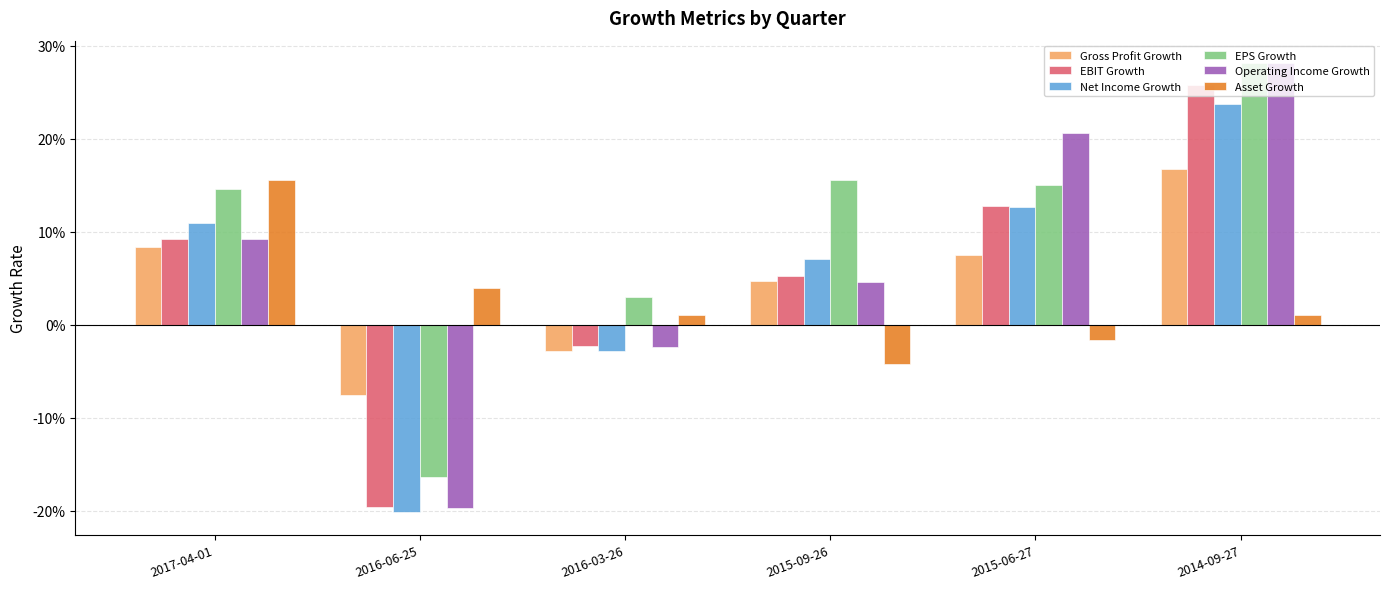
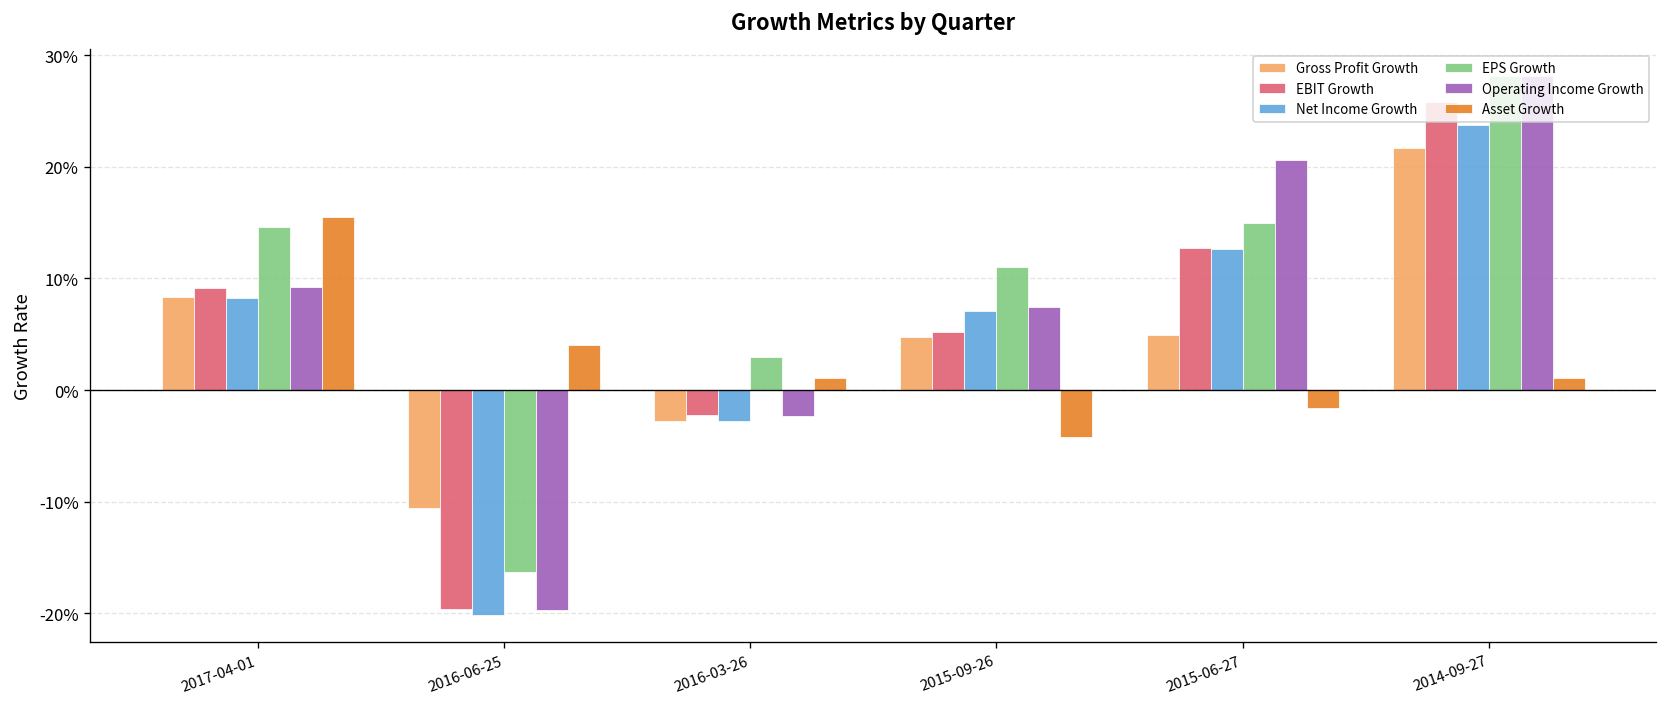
  {
    "Gross Profit Growth": {
      "2017-04-01": "8%",
-     "2016-06-25": "-8%",
+     "2016-06-25": "-11%",
      "2016-03-26": "-3%",
      "2015-09-26": "5%",
-     "2015-06-27": "8%",
-     "2014-09-27": "17%"
+     "2015-06-27": "5%",
+     "2014-09-27": "22%"
    },
    "EBIT Growth": {
      "2017-04-01": "9%",
      "2016-06-25": "-20%",
      "2016-03-26": "-2%",
      "2015-09-26": "5%",
      "2015-06-27": "13%"
    },
    "Net Income Growth": {
-     "2017-04-01": "11%",
+     "2017-04-01": "8%",
      "2016-06-25": "-20%",
      "2016-03-26": "-3%",
      "2015-09-26": "7%",
      "2015-06-27": "13%",
      "2014-09-27": "24%"
    },
    "EPS Growth": {
      "2017-04-01": "15%",
      "2016-06-25": "-16%",
      "2016-03-26": "3%",
-     "2015-09-26": "16%",
+     "2015-09-26": "11%",
      "2015-06-27": "15%"
    },
    "Operating Income Growth": {
      "2017-04-01": "9%",
      "2016-06-25": "-20%",
      "2016-03-26": "-2%",
-     "2015-09-26": "5%",
+     "2015-09-26": "7%",
      "2015-06-27": "21%"
    },
    "Asset Growth": {
      "2017-04-01": "16%",
      "2016-06-25": "4%",
      "2016-03-26": "1%",
      "2015-09-26": "-4%",
      "2015-06-27": "-2%",
      "2014-09-27": "1%"
    }
  }
